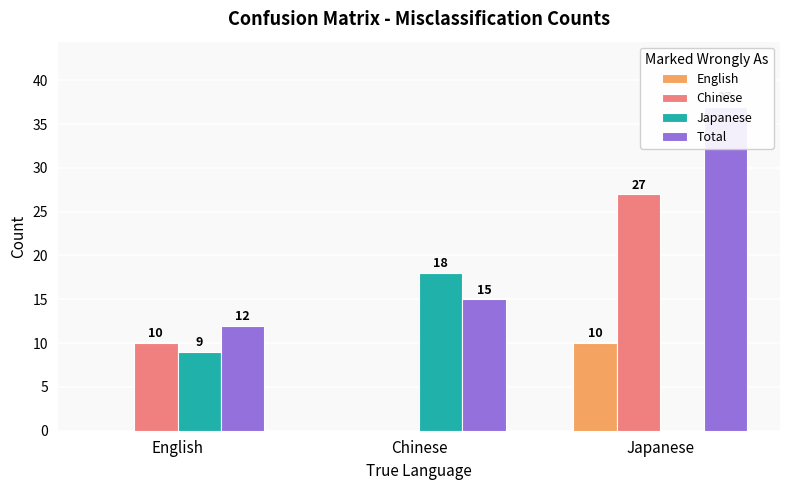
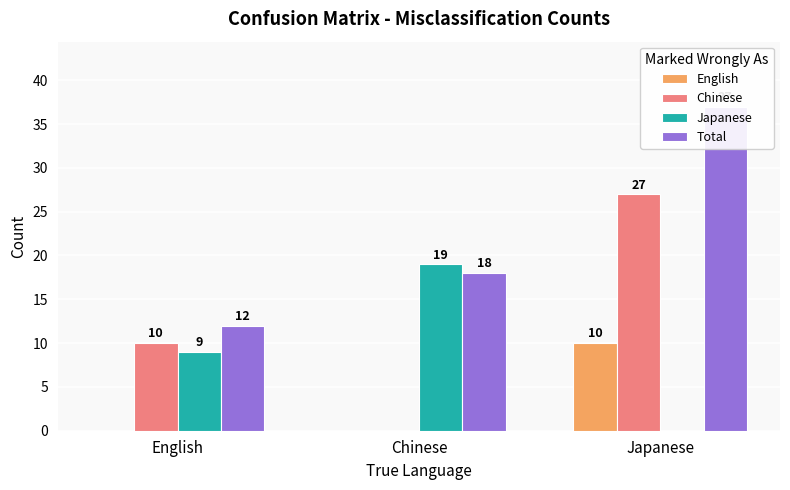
  {
    "Japanese": {
      "English": 9,
-     "Chinese": 18
+     "Chinese": 19
    },
    "Total": {
      "English": 12,
-     "Chinese": 15
+     "Chinese": 18
    }
  }
